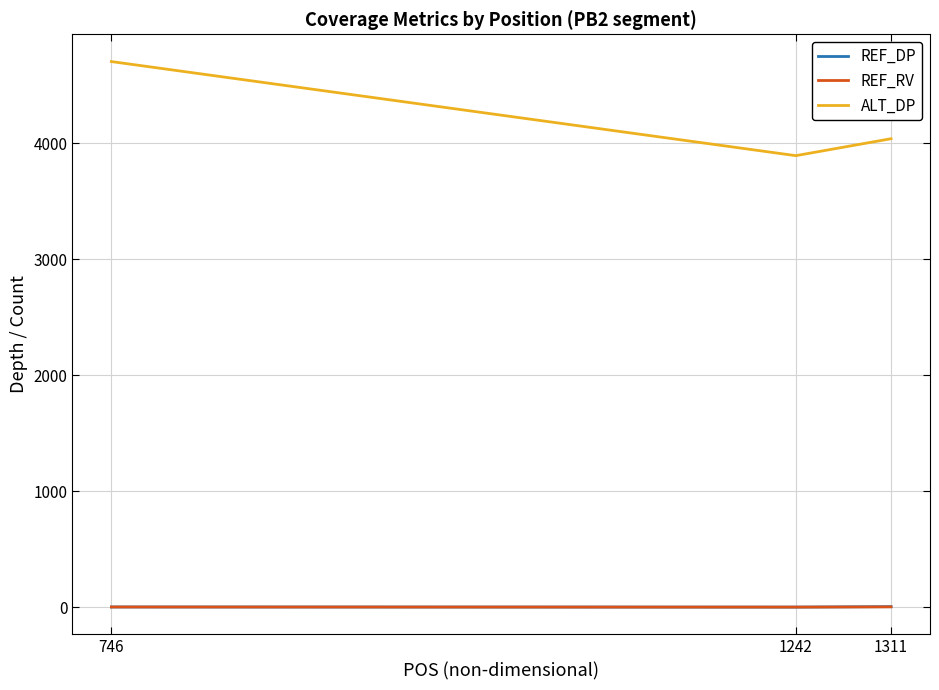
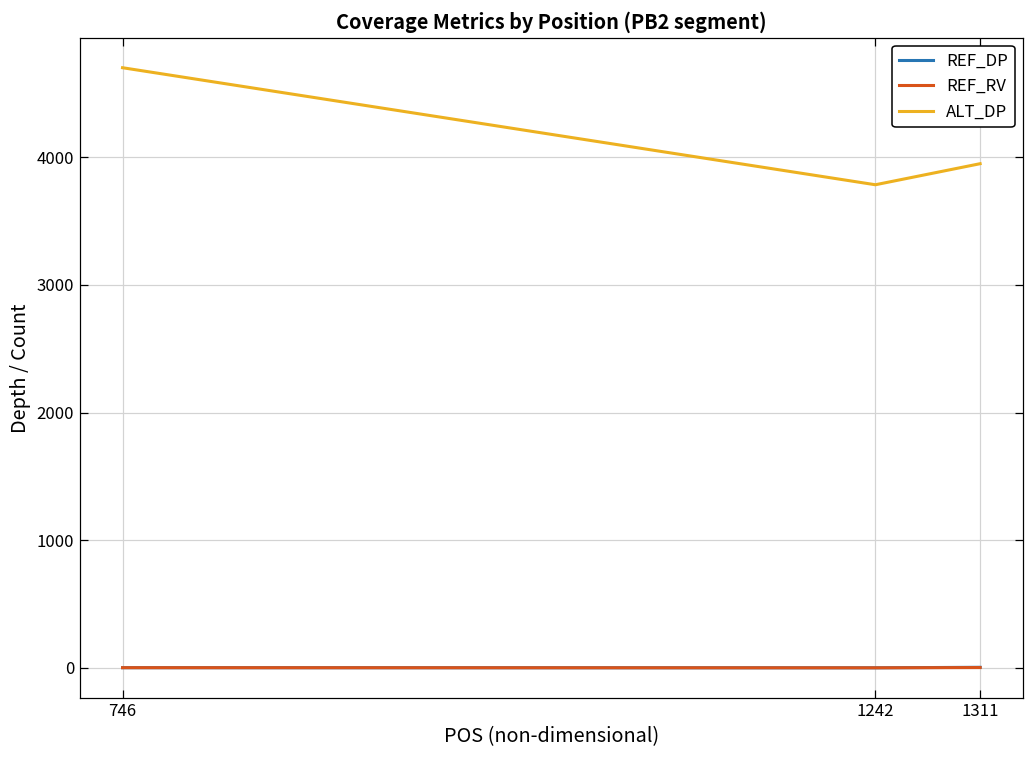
  {
    "REF_RV": {
      "746": 0,
      "1242": 0,
      "1311": 0
    },
    "ALT_DP": {
      "746": 4700,
-     "1242": 3890,
-     "1311": 4040
+     "1242": 3790,
+     "1311": 3950
    }
  }
